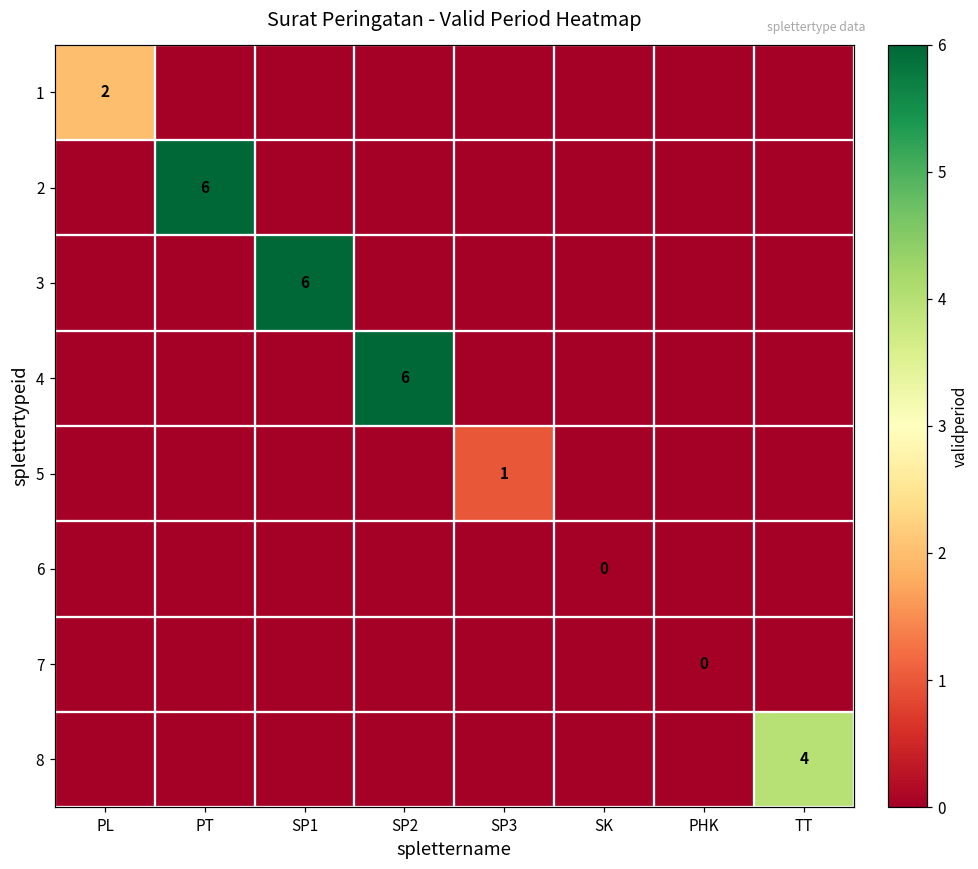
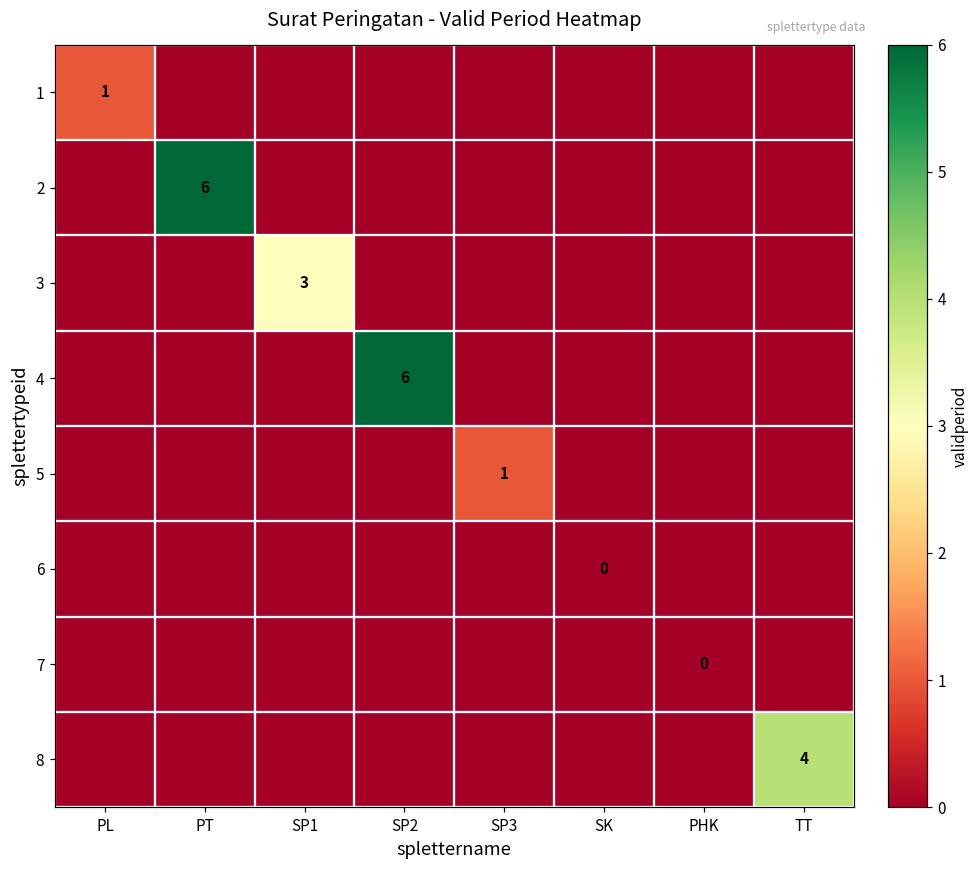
  {
    "1": {
-     "PL": 2
+     "PL": 1
    },
    "2": {
      "PT": 6
    },
    "3": {
-     "SP1": 6
+     "SP1": 3
    },
    "4": {
      "SP2": 6
    },
    "5": {
      "SP3": 1
    },
    "6": {
      "SK": 0
    },
    "7": {
      "PHK": 0
    },
    "8": {
      "TT": 4
    }
  }
